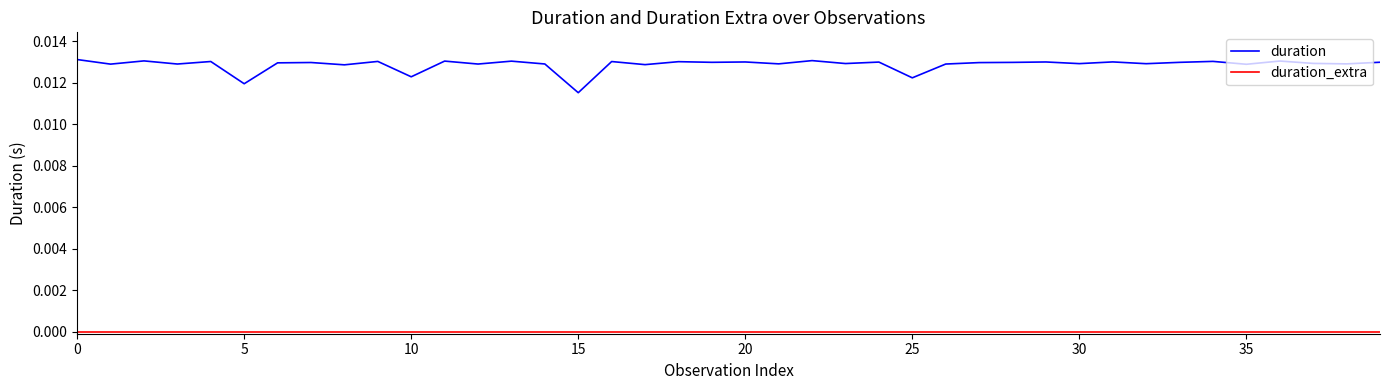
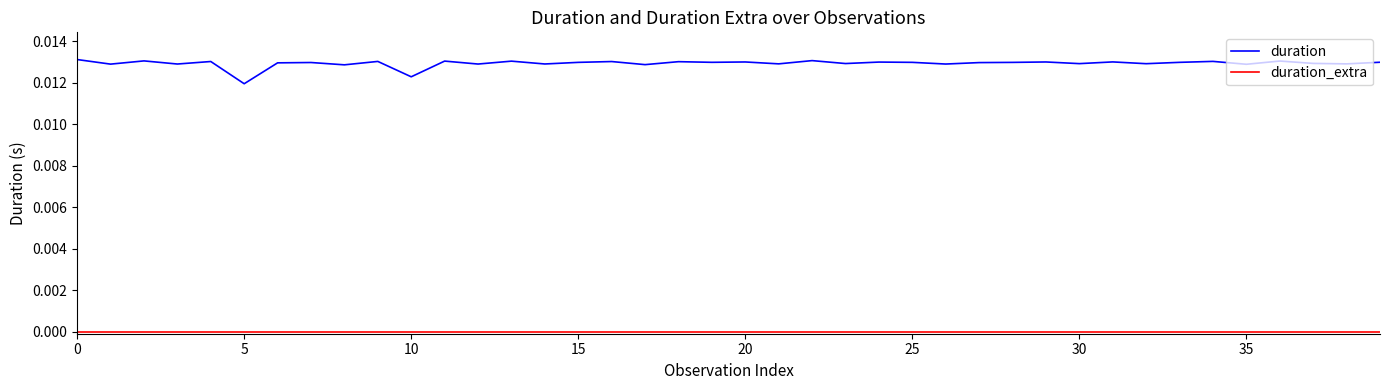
  {
    "duration": {
      "0": 0.0131,
      "5": 0.0120,
      "10": 0.0123,
-     "15": 0.0115,
+     "15": 0.0130,
      "20": 0.0130,
-     "25": 0.0122,
+     "25": 0.0130,
      "30": 0.0129
    },
    "duration_extra": {
      "0": 0.0000,
      "5": 0.0000,
      "10": 0.0000,
      "15": 0.0000,
      "20": 0.0000,
      "25": 0.0000,
      "30": 0.0000,
      "35": 0.0000
    }
  }
